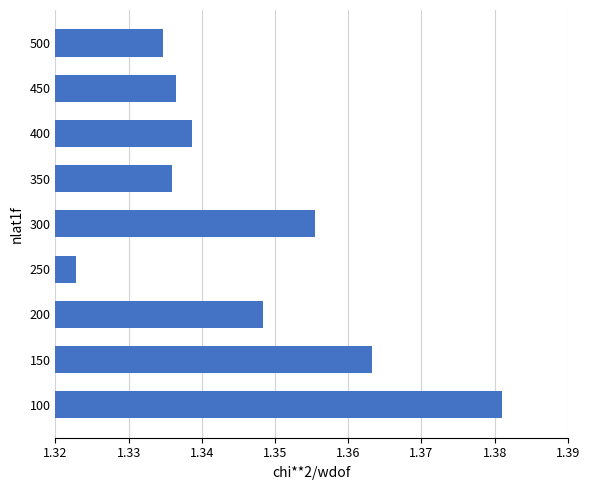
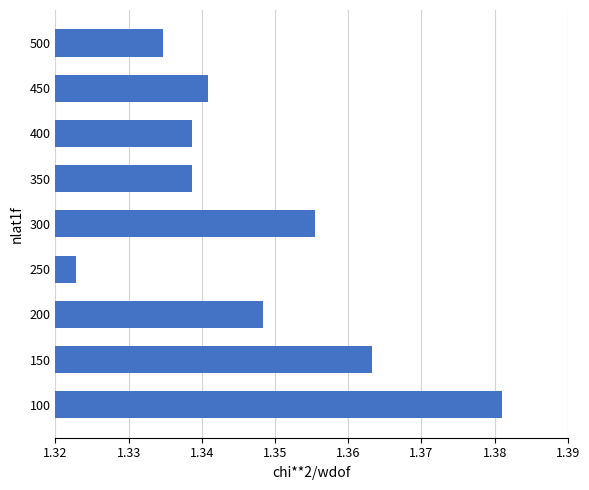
  {
    "500": 1.335,
-   "450": 1.336,
+   "450": 1.341,
    "400": 1.339,
-   "350": 1.336,
+   "350": 1.339,
    "300": 1.355,
    "250": 1.323,
    "200": 1.348,
    "150": 1.363,
    "100": 1.381
  }
